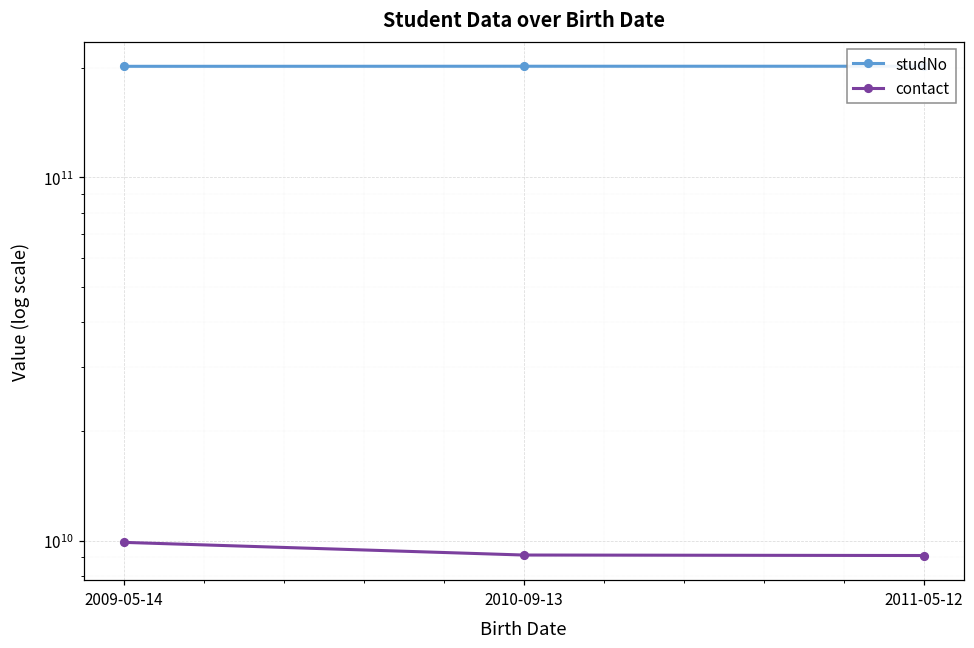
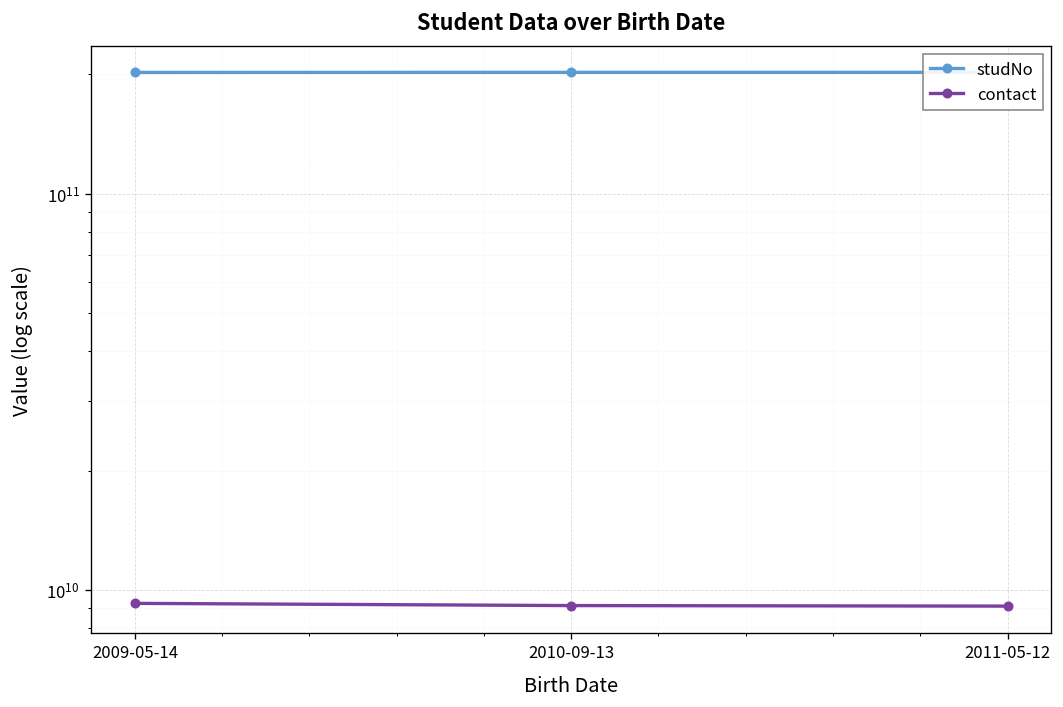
  {
    "studNo": {
      "2009-05-14": 200000000000,
      "2010-09-13": 200000000000
    },
    "contact": {
-     "2009-05-14": 9900000000,
+     "2009-05-14": 9200000000,
      "2010-09-13": 9100000000,
      "2011-05-12": 9100000000
    }
  }
